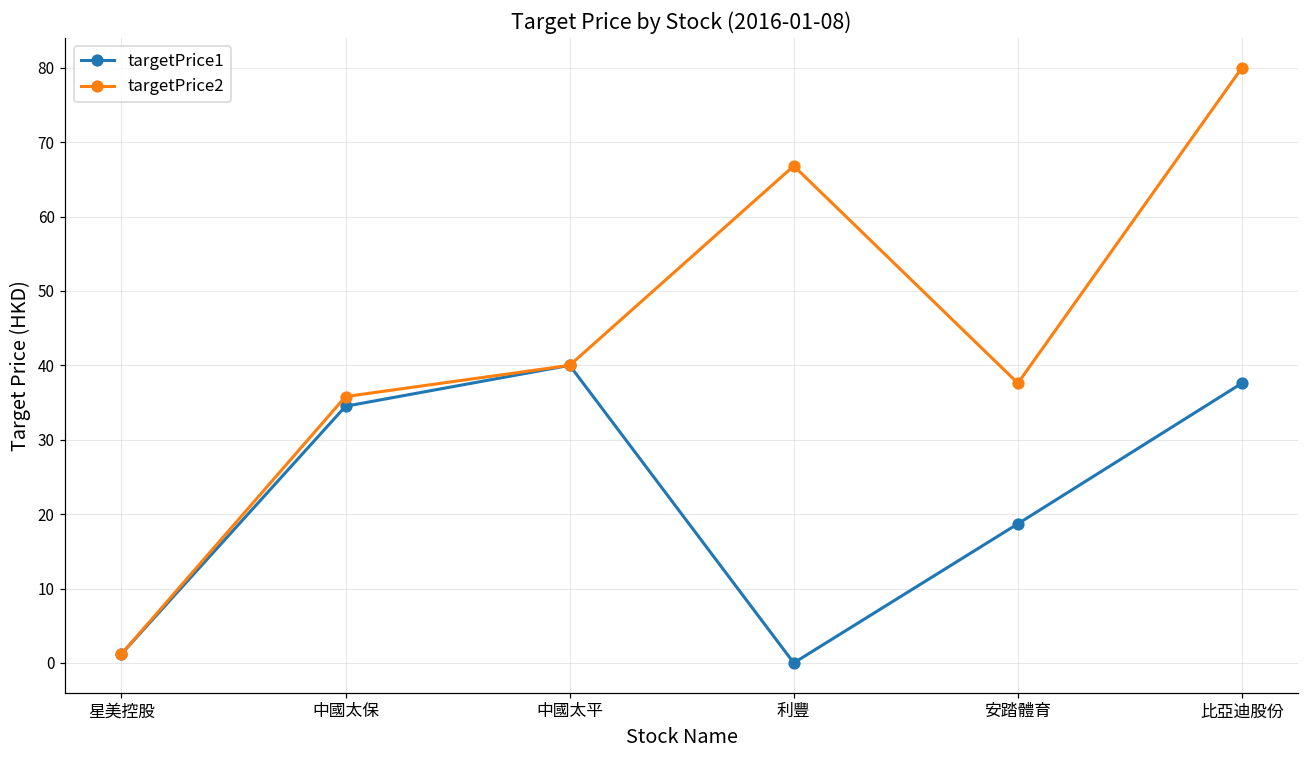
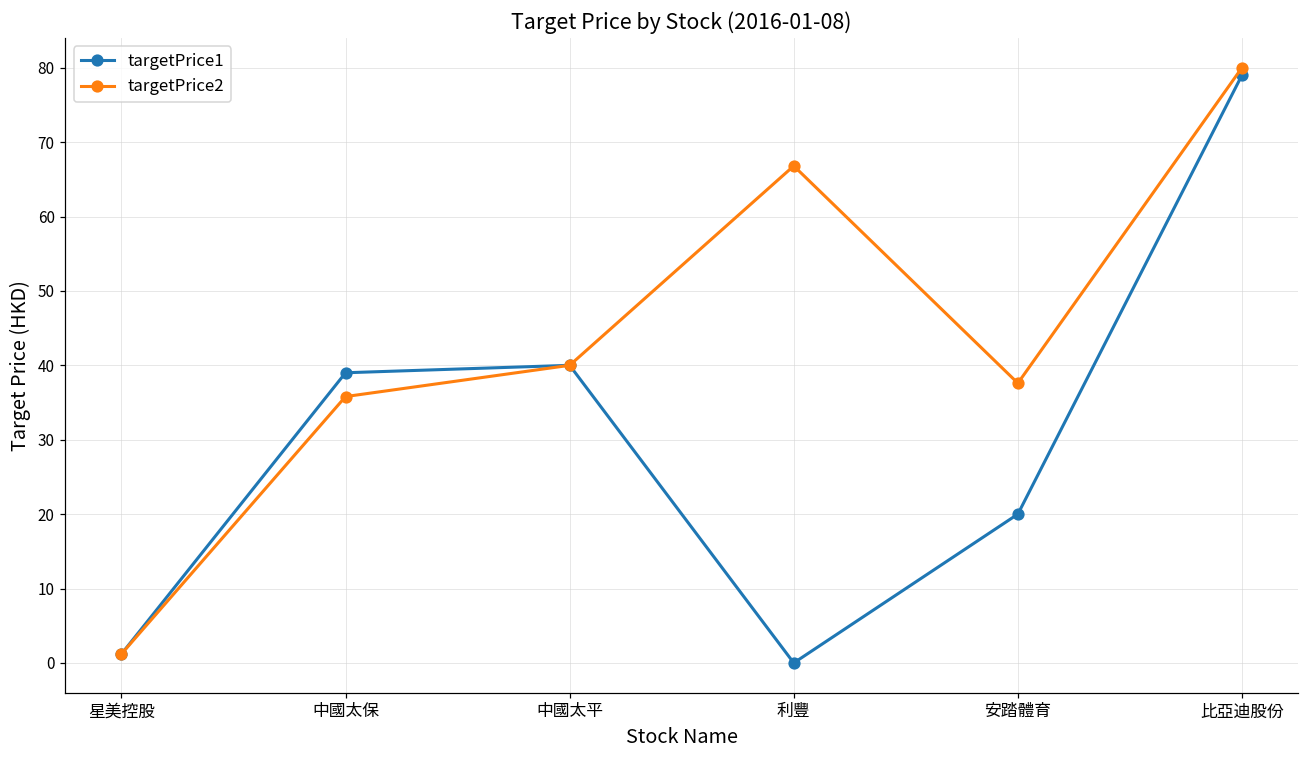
  {
    "targetPrice1": {
-     "中國太保": 35,
+     "中國太保": 39,
      "利豐": 0,
-     "安踏體育": 19,
-     "比亞迪股份": 38
+     "安踏體育": 20,
+     "比亞迪股份": 79
    },
    "targetPrice2": {
      "中國太保": 36,
      "利豐": 67,
      "安踏體育": 38,
      "比亞迪股份": 80
    }
  }
